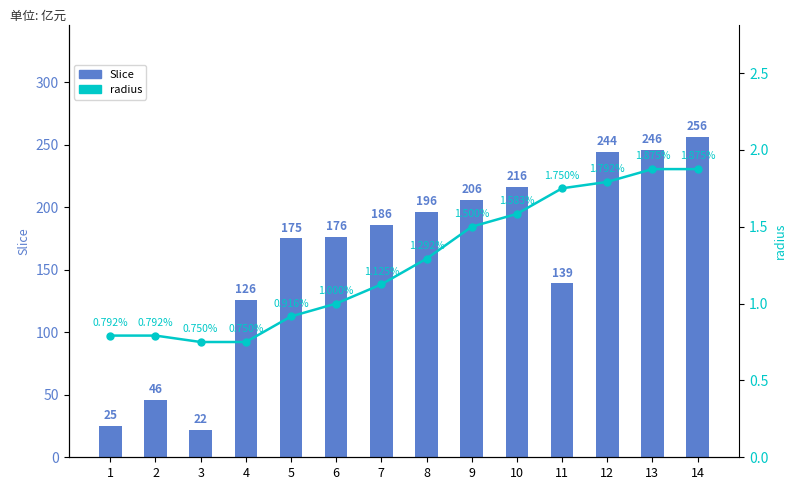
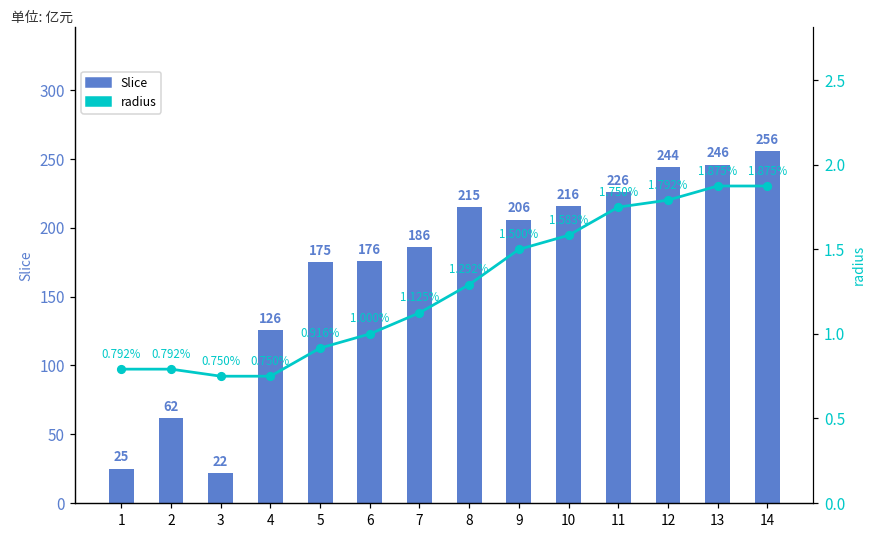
  {
    "Slice": {
      "1": "25",
-     "2": "46",
+     "2": "62",
      "3": "22",
      "4": "126",
      "5": "175",
      "6": "176",
      "7": "186",
-     "8": "196",
+     "8": "215",
      "9": "206",
      "10": "216",
-     "11": "139",
+     "11": "226",
      "12": "244",
      "13": "246",
      "14": "256"
    },
    "radius": {
      "1": "0.792%",
      "2": "0.792%",
      "3": "0.750%",
      "4": "0.750%",
      "5": "0.916%",
      "6": "1.000%",
      "7": "1.125%",
      "8": "1.292%",
      "9": "1.500%",
      "10": "1.583%",
      "11": "1.750%",
      "12": "1.792%",
      "13": "1.875%",
      "14": "1.875%"
    }
  }
